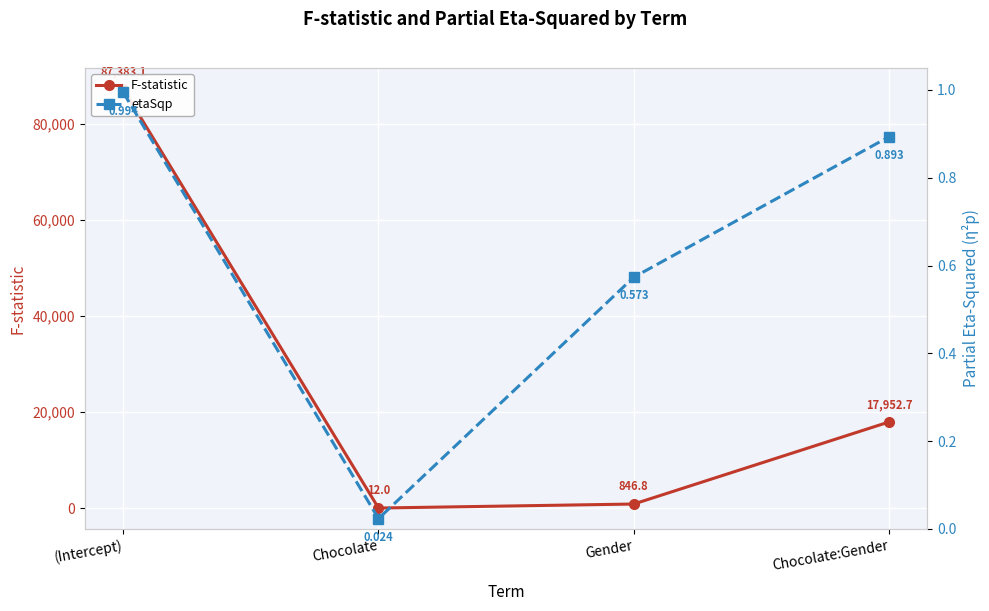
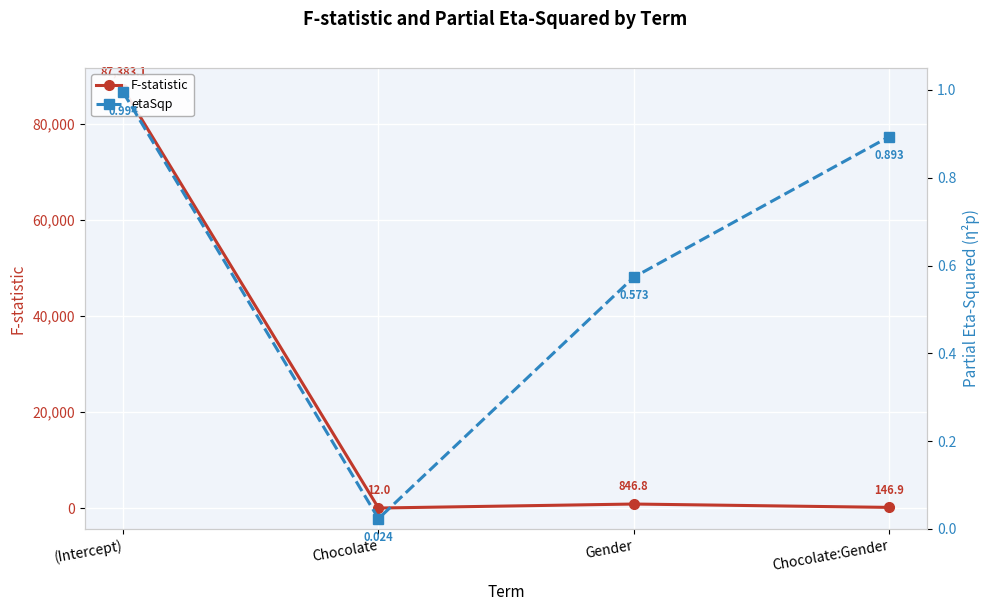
  {
    "F-statistic": {
      "Chocolate": "12.0",
      "Gender": "846.8",
-     "Chocolate:Gender": "17,952.7"
+     "Chocolate:Gender": "146.9"
    },
    "etaSqp": {
      "Chocolate": "0.024",
      "Gender": "0.573",
      "Chocolate:Gender": "0.893"
    }
  }
